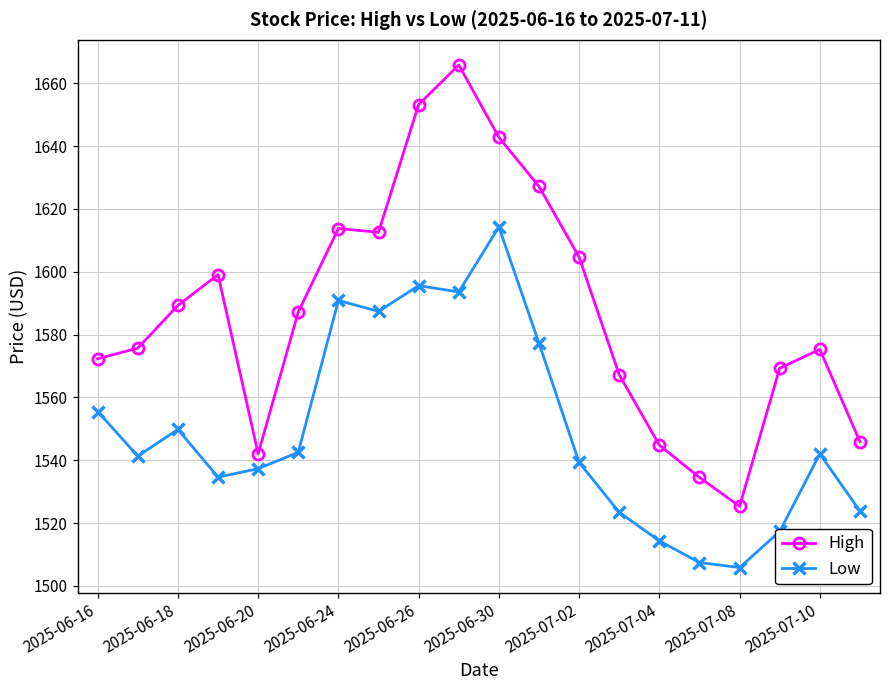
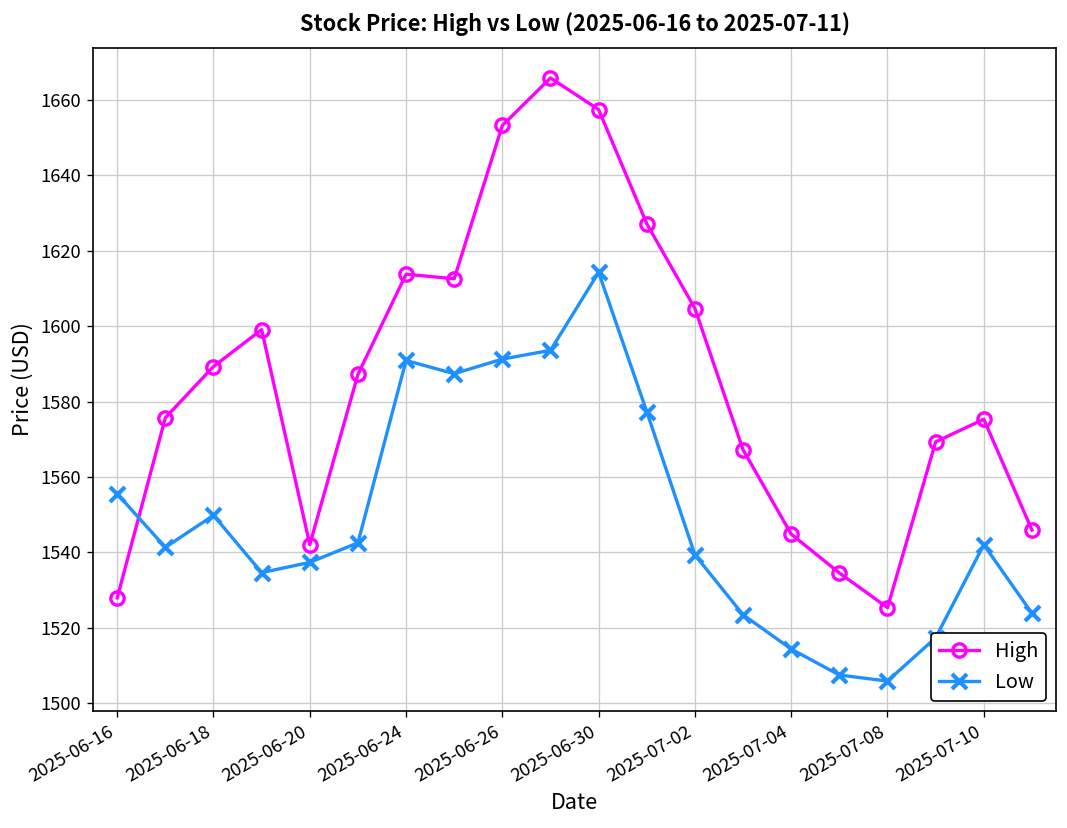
  {
    "High": {
-     "2025-06-16": 1572,
+     "2025-06-16": 1528,
      "2025-06-18": 1589,
      "2025-06-20": 1542,
      "2025-06-24": 1614,
      "2025-06-26": 1653,
-     "2025-06-30": 1643,
+     "2025-06-30": 1657,
      "2025-07-02": 1605,
      "2025-07-04": 1545,
      "2025-07-08": 1525,
      "2025-07-10": 1575
    },
    "Low": {
      "2025-06-16": 1556,
      "2025-06-18": 1550,
      "2025-06-20": 1537,
      "2025-06-24": 1591,
-     "2025-06-26": 1596,
+     "2025-06-26": 1591,
      "2025-06-30": 1614,
      "2025-07-02": 1539,
      "2025-07-04": 1514,
      "2025-07-08": 1506,
      "2025-07-10": 1542
    }
  }
